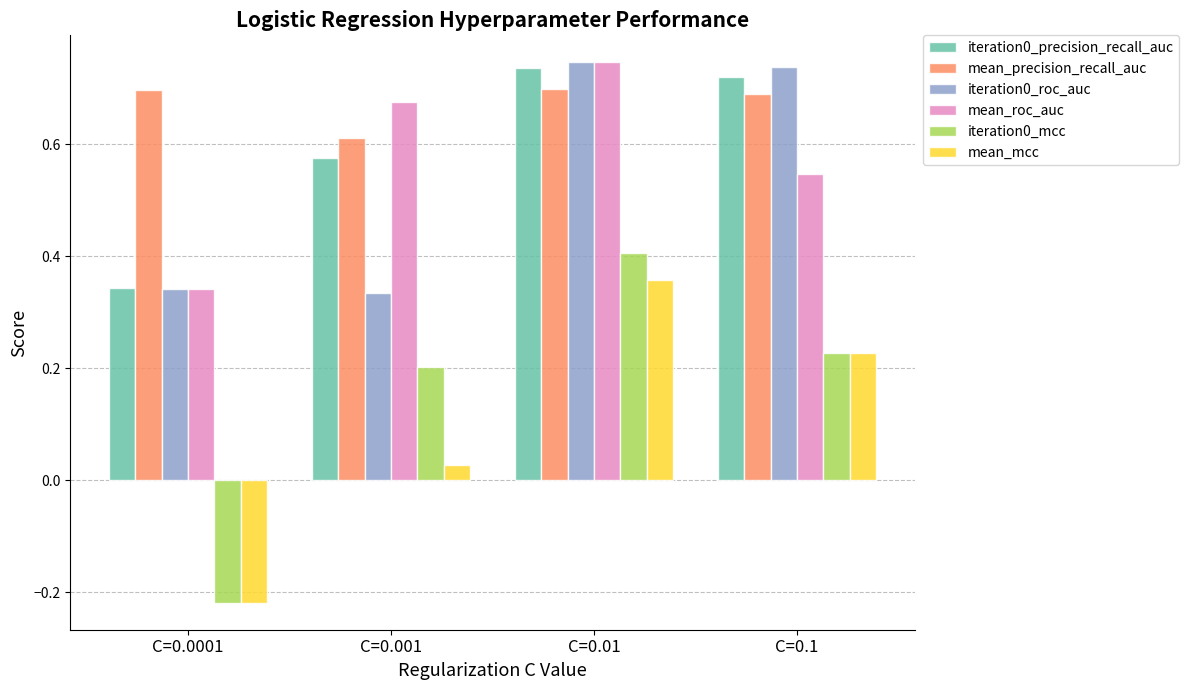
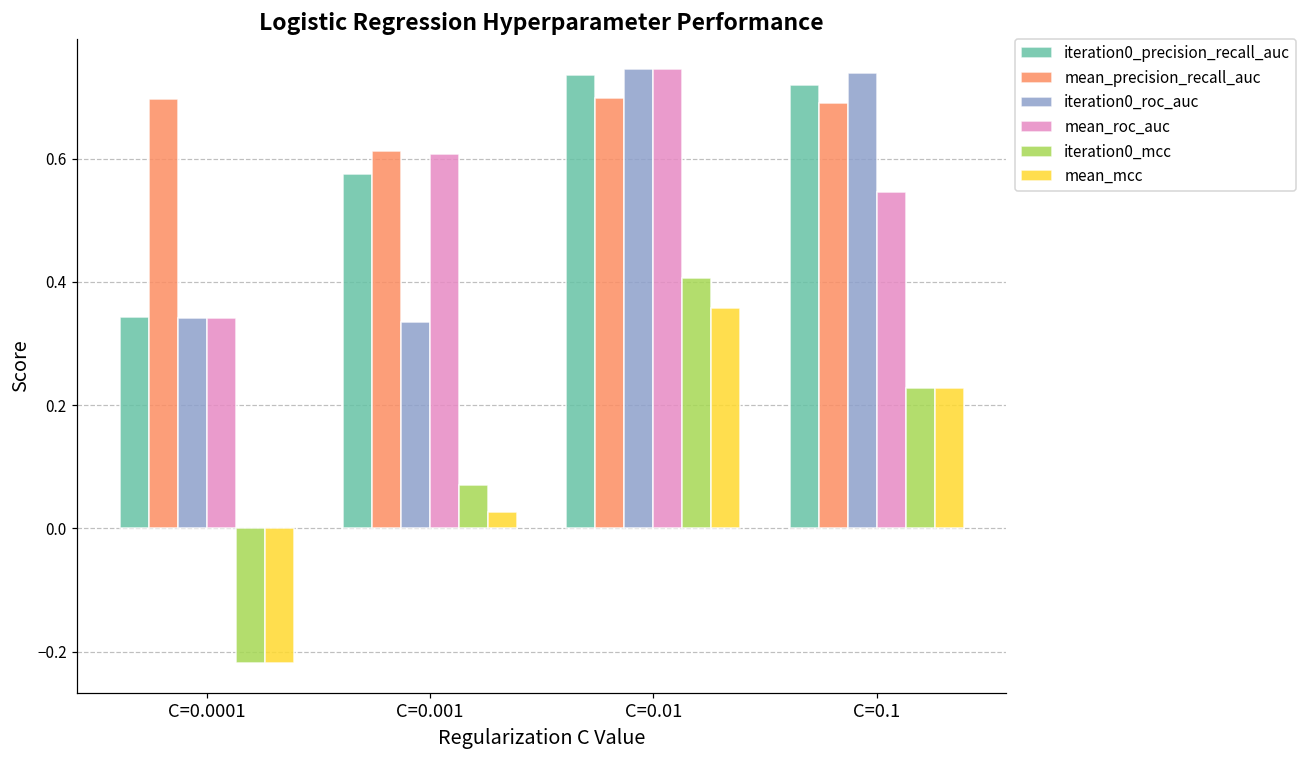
  {
    "iteration0_precision_recall_auc": {
      "C=0.0001": 0.34,
      "C=0.001": 0.57,
      "C=0.01": 0.74,
      "C=0.1": 0.72
    },
    "mean_precision_recall_auc": {
      "C=0.0001": 0.70,
      "C=0.001": 0.61,
      "C=0.01": 0.70,
      "C=0.1": 0.69
    },
    "iteration0_roc_auc": {
      "C=0.0001": 0.34,
      "C=0.001": 0.33,
      "C=0.01": 0.75,
      "C=0.1": 0.74
    },
    "mean_roc_auc": {
      "C=0.0001": 0.34,
-     "C=0.001": 0.68,
+     "C=0.001": 0.61,
      "C=0.01": 0.75,
      "C=0.1": 0.55
    },
    "iteration0_mcc": {
      "C=0.0001": -0.22,
-     "C=0.001": 0.20,
+     "C=0.001": 0.07,
      "C=0.01": 0.41,
      "C=0.1": 0.23
    },
    "mean_mcc": {
      "C=0.0001": -0.22,
      "C=0.001": 0.03,
      "C=0.01": 0.36,
      "C=0.1": 0.23
    }
  }
